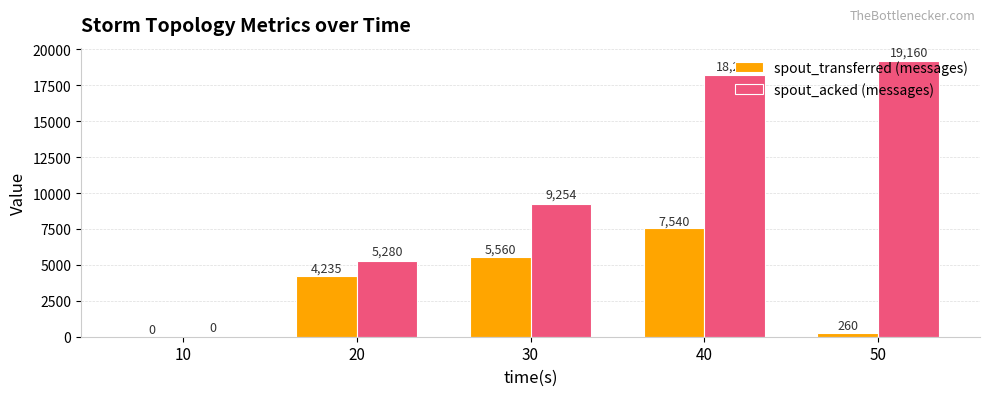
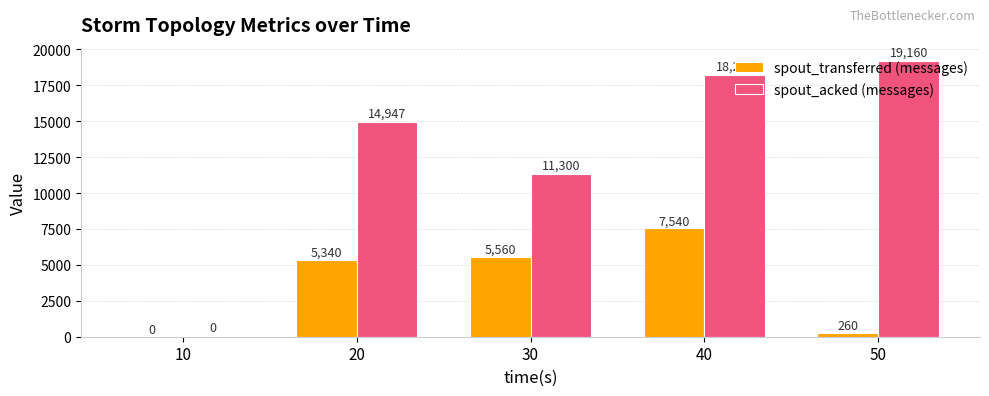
  {
    "spout_transferred (messages)": {
      "10": "0",
-     "20": "4,235",
+     "20": "5,340",
      "30": "5,560",
      "40": "7,540",
      "50": "260"
    },
    "spout_acked (messages)": {
      "10": "0",
-     "20": "5,280",
-     "30": "9,254",
+     "20": "14,947",
+     "30": "11,300",
      "40": "18,201",
      "50": "19,160"
    }
  }
